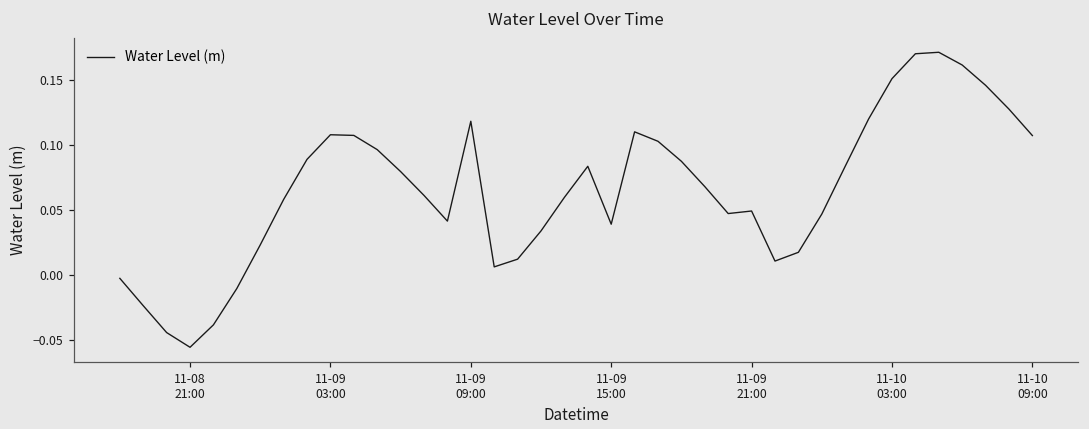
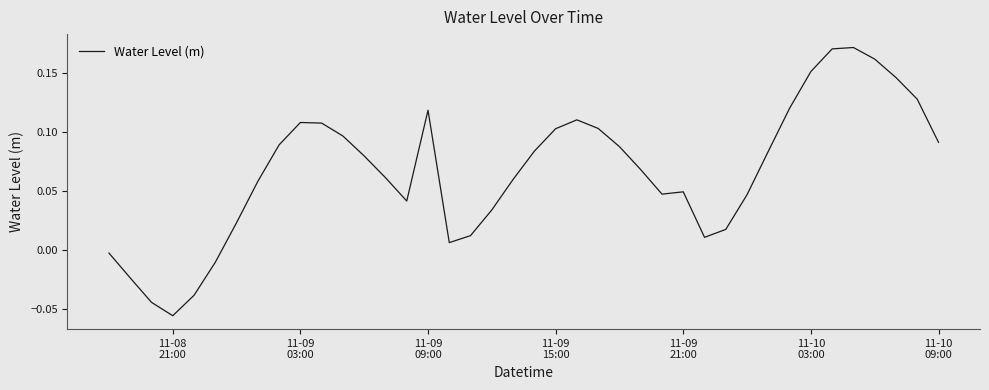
  {
    "11-08 21:00": -0.056,
    "11-09 03:00": 0.108,
    "11-09 09:00": 0.118,
-   "11-09 15:00": 0.039,
+   "11-09 15:00": 0.103,
    "11-09 21:00": 0.049,
    "11-10 03:00": 0.151,
-   "11-10 09:00": 0.107
+   "11-10 09:00": 0.091
  }
